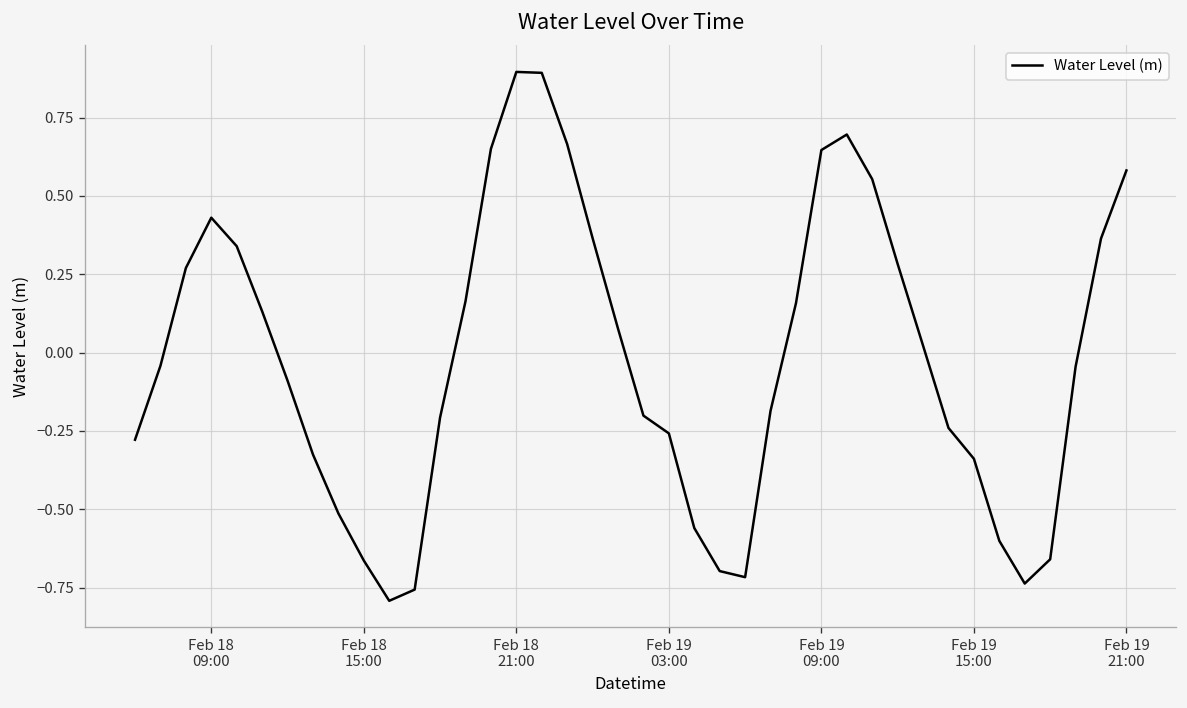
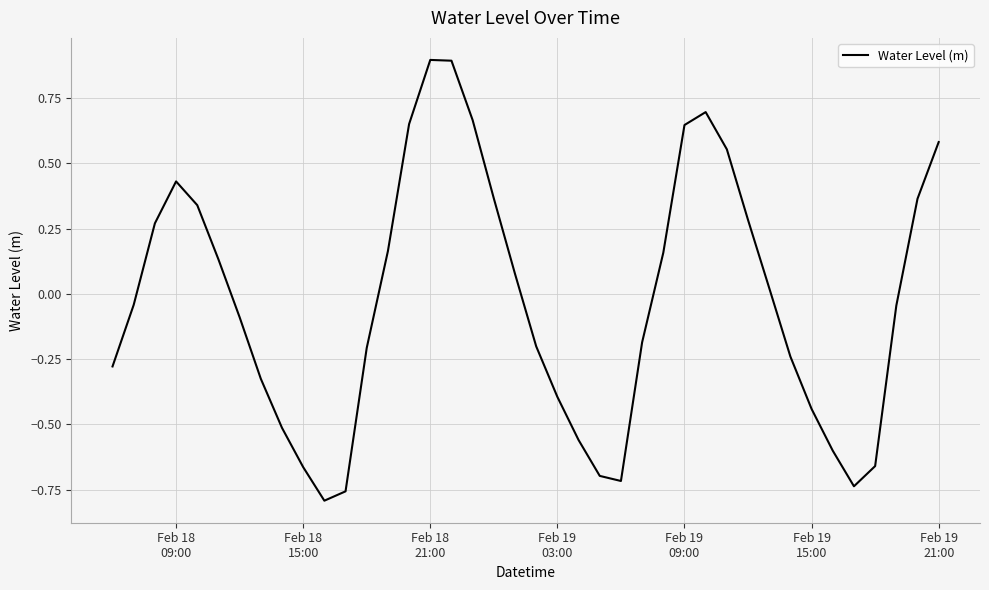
  {
    "Feb 18 09:00": 0.43,
    "Feb 18 15:00": -0.66,
    "Feb 18 21:00": 0.90,
-   "Feb 19 03:00": -0.26,
+   "Feb 19 03:00": -0.39,
    "Feb 19 09:00": 0.65,
-   "Feb 19 15:00": -0.34,
+   "Feb 19 15:00": -0.44,
    "Feb 19 21:00": 0.58
  }
